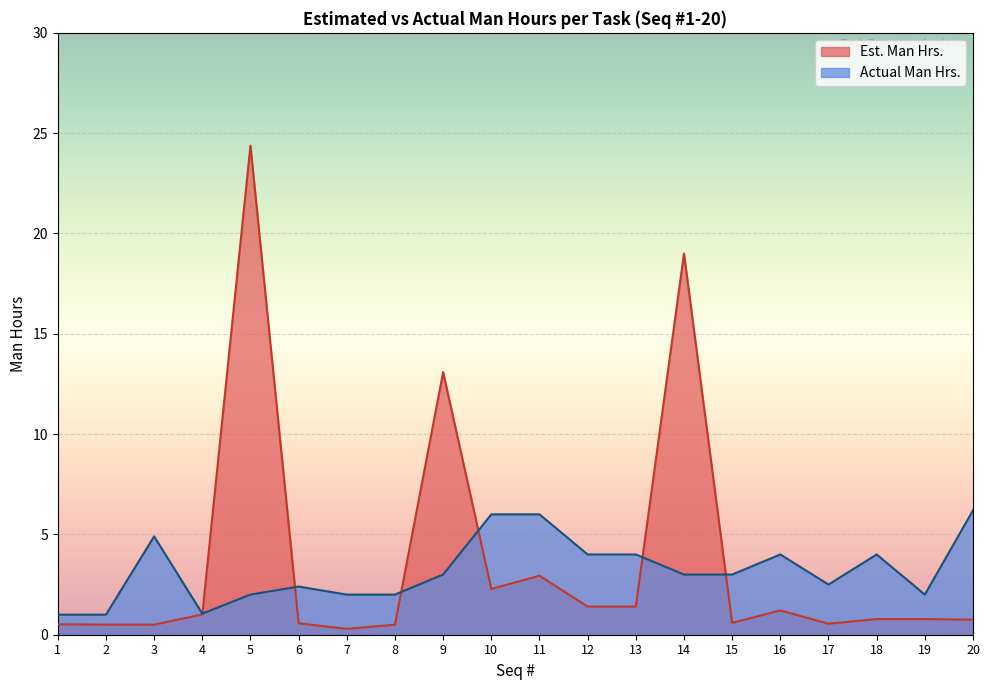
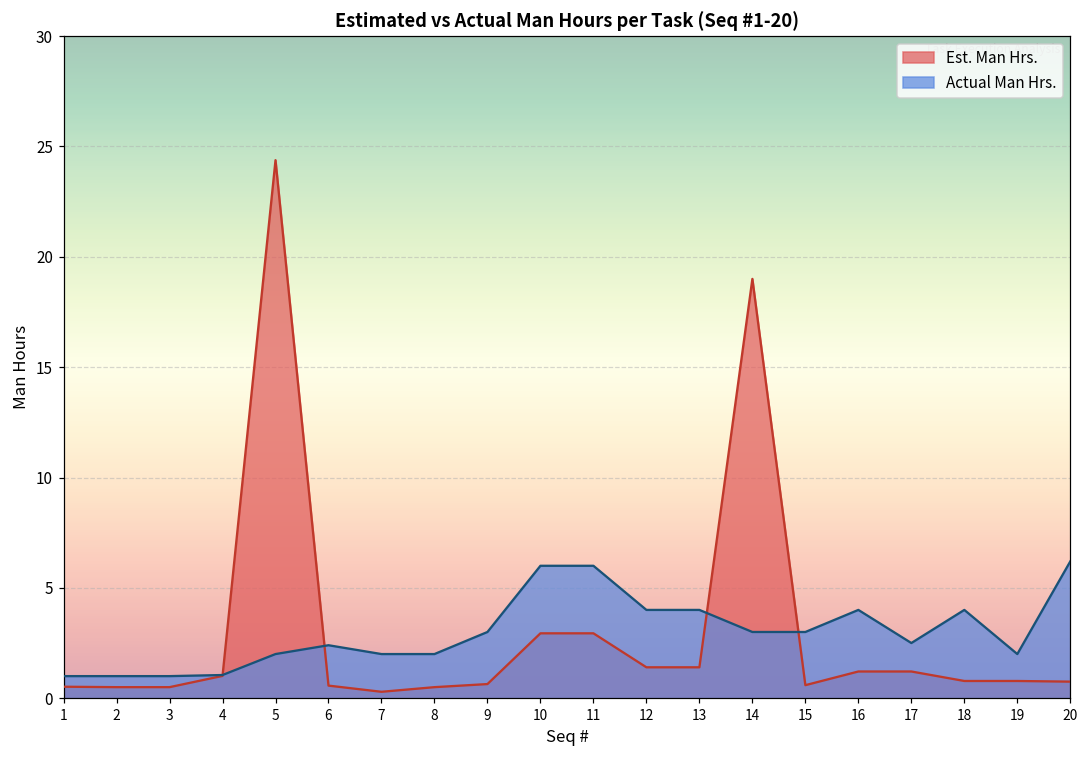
  {
    "Est. Man Hrs.": {
      "1": 0.5,
      "2": 0.5,
      "3": 0.5,
      "5": 24.4,
      "6": 0.6,
      "7": 0.3,
      "8": 0.5,
-     "9": 13.1,
-     "10": 2.3,
+     "9": 0.6,
+     "10": 2.9,
      "11": 2.9,
      "12": 1.4,
      "13": 1.4,
      "14": 19.0,
      "15": 0.6,
      "16": 1.2,
-     "17": 0.6,
+     "17": 1.2,
      "18": 0.8,
      "19": 0.8,
      "20": 0.8
    },
    "Actual Man Hrs.": {
      "1": 1.0,
      "2": 1.0,
-     "3": 4.9,
+     "3": 1.0,
      "5": 2.0,
      "6": 2.4,
      "7": 2.0,
      "8": 2.0,
      "9": 3.0,
      "10": 6.0,
      "11": 6.0,
      "12": 4.0,
      "13": 4.0,
      "14": 3.0,
      "15": 3.0,
      "16": 4.0,
      "17": 2.5,
      "18": 4.0,
      "19": 2.0,
      "20": 6.2
    }
  }
